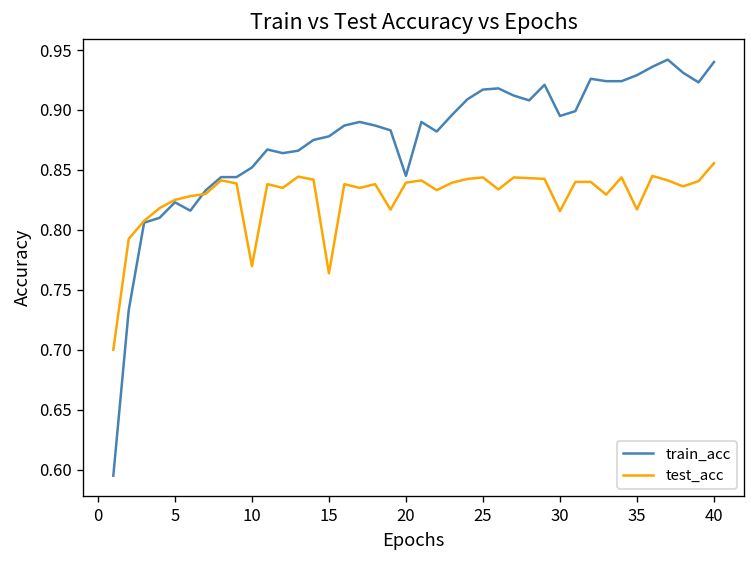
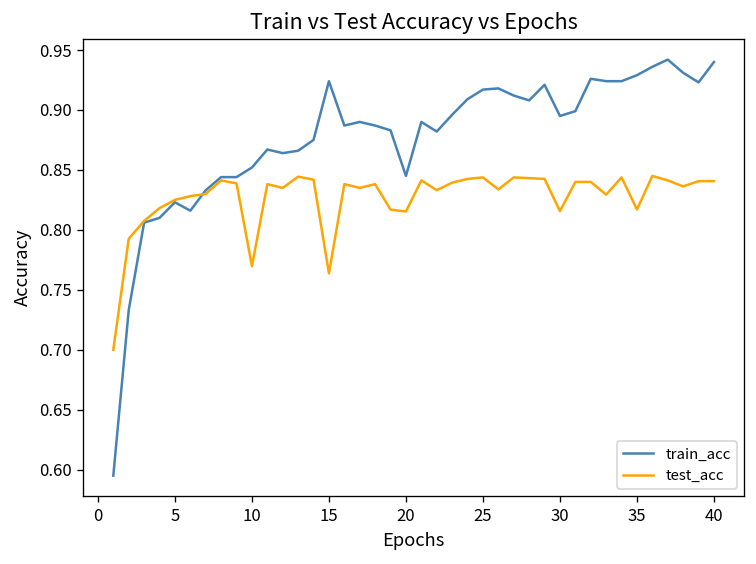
  {
    "train_acc": {
      "10": 0.85,
-     "15": 0.88,
+     "15": 0.92,
      "20": 0.85,
      "25": 0.92,
      "30": 0.90,
      "35": 0.93,
      "40": 0.94
    },
    "test_acc": {
      "10": 0.77,
      "15": 0.76,
-     "20": 0.84,
+     "20": 0.82,
      "25": 0.84,
      "30": 0.82,
      "35": 0.82,
-     "40": 0.86
+     "40": 0.84
    }
  }
